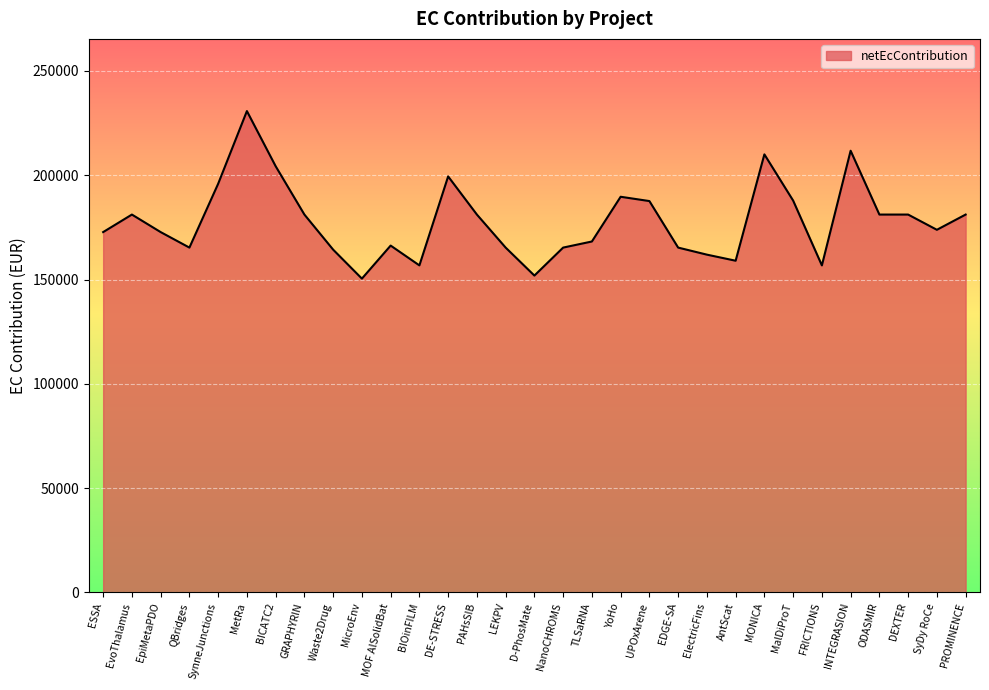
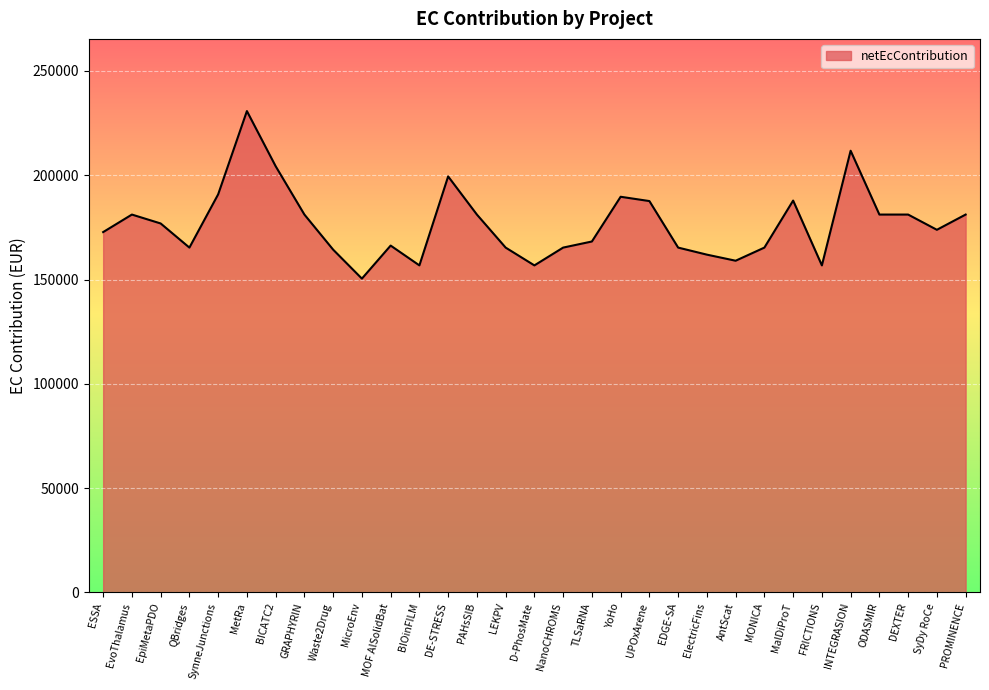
  {
    "ESSA": 173000,
    "EvoThalamus": 181000,
-   "EpiMetaPDO": 173000,
+   "EpiMetaPDO": 177000,
    "QBridges": 165000,
-   "SynneJunctions": 196000,
+   "SynneJunctions": 191000,
    "MetRa": 231000,
    "BICATC2": 204000,
    "GRAPHYRIN": 181000,
    "Waste2Drug": 164000,
    "MicroEnv": 150000,
    "MOF AlSolidBat": 166000,
    "BIOinFILM": 157000,
    "DE-STRESS": 199000,
    "PAHsSIB": 181000,
    "LEKPV": 165000,
-   "D-PhosMate": 152000,
+   "D-PhosMate": 157000,
    "NanoCHROMS": 165000,
    "TLSaRNA": 168000,
    "YoHo": 190000,
    "UPOxArene": 188000,
    "EDGE-SA": 165000,
    "ElectricFins": 162000,
    "AntScat": 159000,
-   "MONICA": 210000,
+   "MONICA": 165000,
    "MalDiProT": 188000,
    "FRICTIONS": 157000,
    "INTEGRASION": 212000,
    "ODASMIR": 181000,
    "DEXTER": 181000,
    "SyDy RoCe": 174000,
    "PROMINENCE": 181000
  }
